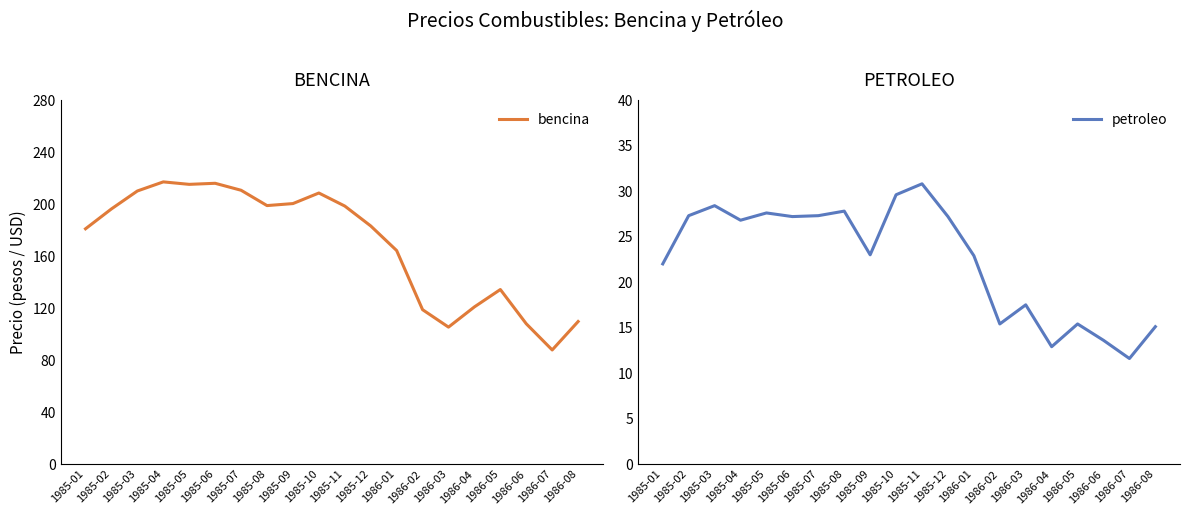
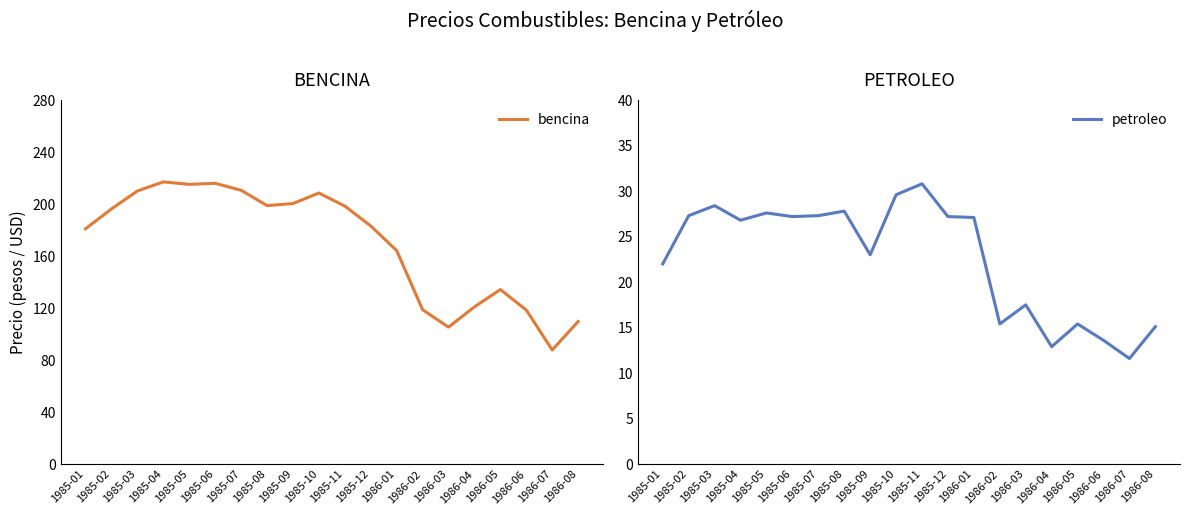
  {
    "BENCINA": {
      "1985-01": 181,
      "1985-02": 196,
      "1985-03": 210,
      "1985-04": 217,
      "1985-05": 215,
      "1985-06": 216,
      "1985-07": 211,
      "1985-08": 199,
      "1985-09": 200,
      "1985-10": 209,
      "1985-11": 199,
      "1985-12": 183,
      "1986-01": 164,
      "1986-02": 119,
      "1986-03": 105,
      "1986-04": 121,
      "1986-05": 134,
-     "1986-06": 108,
+     "1986-06": 118,
      "1986-07": 88,
      "1986-08": 110
    },
    "PETROLEO": {
      "1985-01": 22,
      "1985-02": 27,
      "1985-03": 28,
      "1985-04": 27,
      "1985-05": 28,
      "1985-06": 27,
      "1985-07": 27,
      "1985-08": 28,
      "1985-09": 23,
      "1985-10": 30,
      "1985-11": 31,
      "1985-12": 27,
-     "1986-01": 23,
+     "1986-01": 27,
      "1986-02": 15,
      "1986-03": 18,
      "1986-04": 13,
      "1986-05": 15,
      "1986-06": 14,
      "1986-07": 12,
      "1986-08": 15
    }
  }
